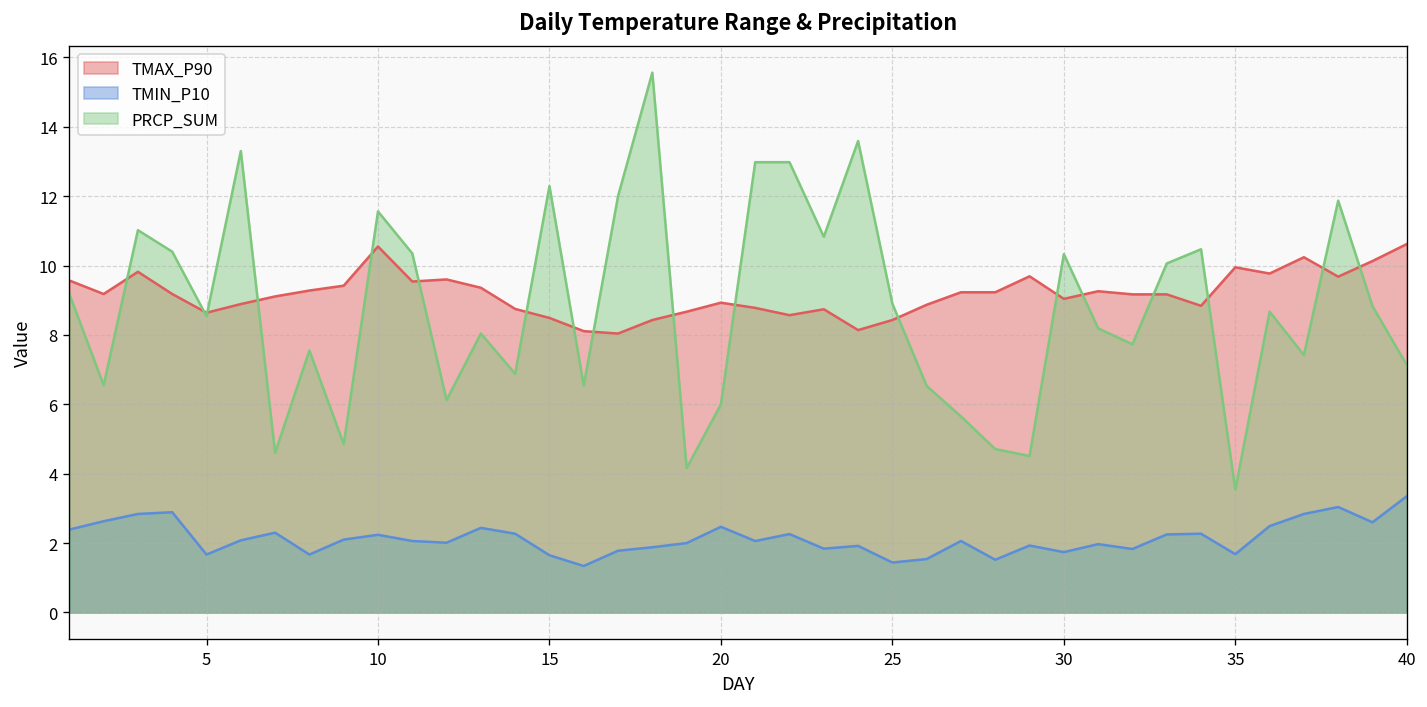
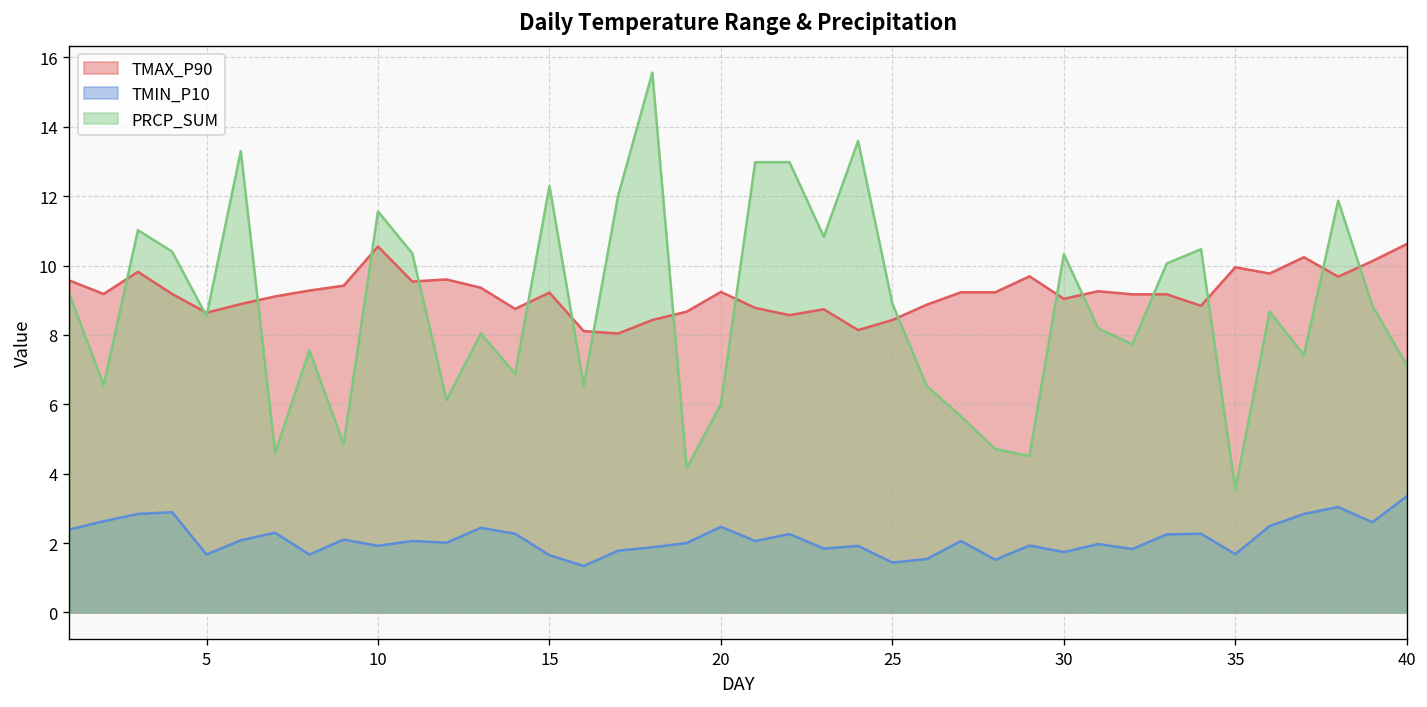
  {
    "TMAX_P90": {
      "5": 8.6,
      "10": 10.6,
-     "15": 8.5,
-     "20": 8.9,
+     "15": 9.2,
+     "20": 9.2,
      "25": 8.4,
      "30": 9.0,
      "35": 10.0,
      "40": 10.6
    },
    "TMIN_P10": {
      "5": 1.7,
-     "10": 2.2,
+     "10": 1.9,
      "15": 1.7,
      "20": 2.5,
      "25": 1.4,
      "30": 1.7,
      "35": 1.7,
      "40": 3.4
    },
    "PRCP_SUM": {
      "5": 8.5,
      "10": 11.6,
      "15": 12.3,
      "20": 6.0,
      "25": 8.9,
      "30": 10.3,
      "35": 3.5,
      "40": 7.1
    }
  }
